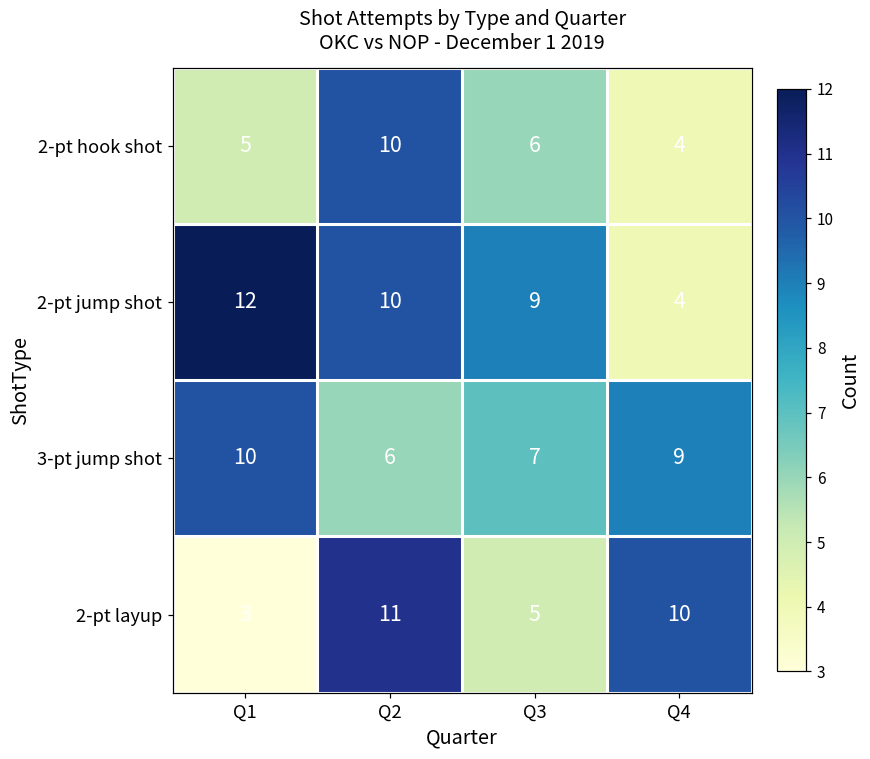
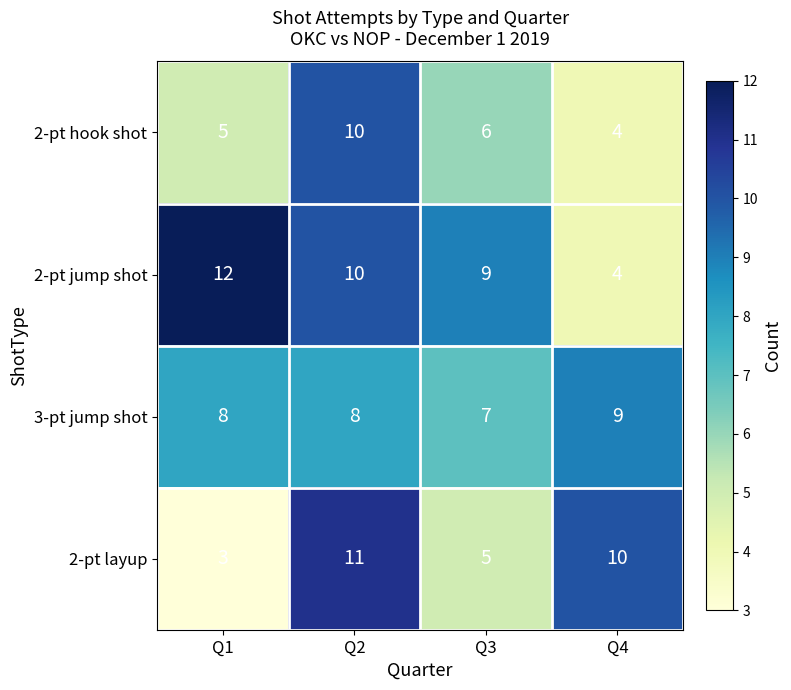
  {
    "2-pt hook shot": {
      "Q1": 5,
      "Q2": 10,
      "Q3": 6,
      "Q4": 4
    },
    "2-pt jump shot": {
      "Q1": 12,
      "Q2": 10,
      "Q3": 9,
      "Q4": 4
    },
    "3-pt jump shot": {
-     "Q1": 10,
-     "Q2": 6,
+     "Q1": 8,
+     "Q2": 8,
      "Q3": 7,
      "Q4": 9
    },
    "2-pt layup": {
      "Q2": 11,
      "Q3": 5,
      "Q4": 10
    }
  }
